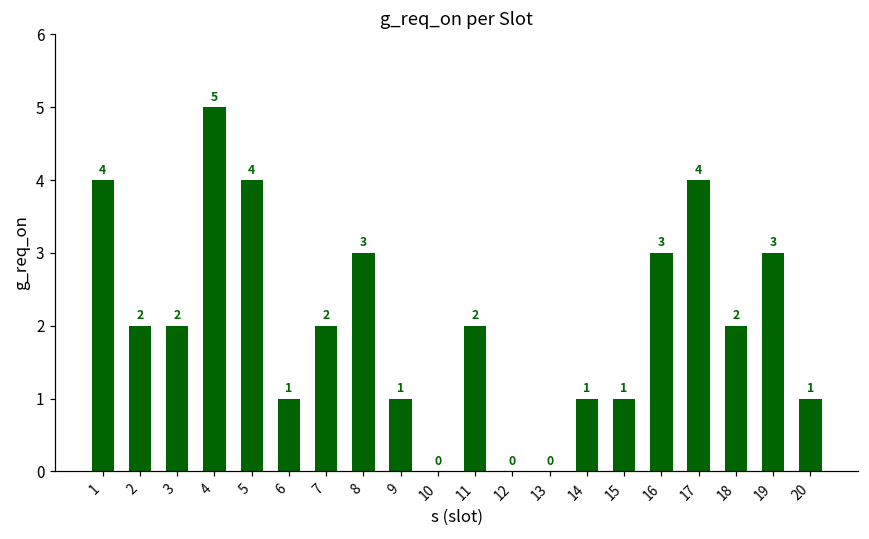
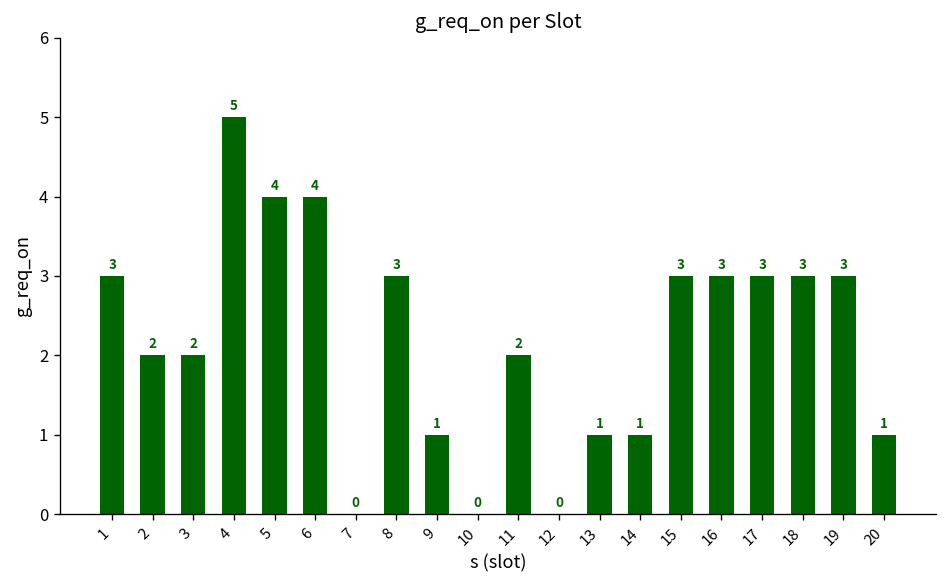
  {
-   "1": 4,
+   "1": 3,
    "2": 2,
    "3": 2,
    "4": 5,
    "5": 4,
-   "6": 1,
-   "7": 2,
+   "6": 4,
+   "7": 0,
    "8": 3,
    "9": 1,
    "10": 0,
    "11": 2,
    "12": 0,
-   "13": 0,
+   "13": 1,
    "14": 1,
-   "15": 1,
+   "15": 3,
    "16": 3,
-   "17": 4,
-   "18": 2,
+   "17": 3,
+   "18": 3,
    "19": 3,
    "20": 1
  }
